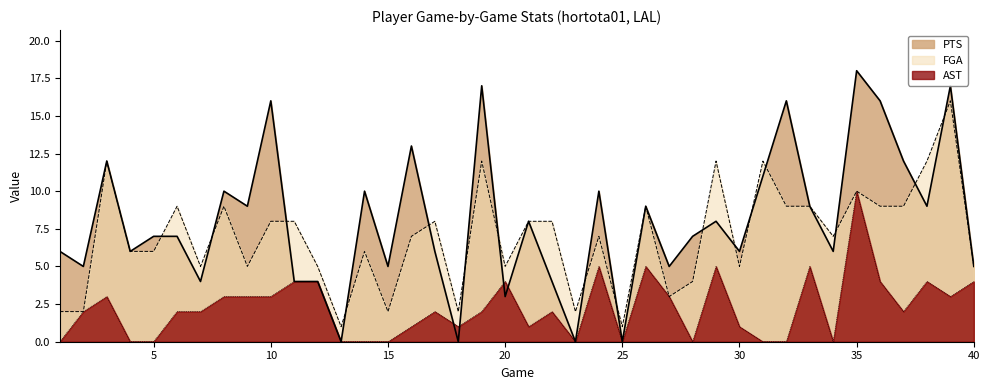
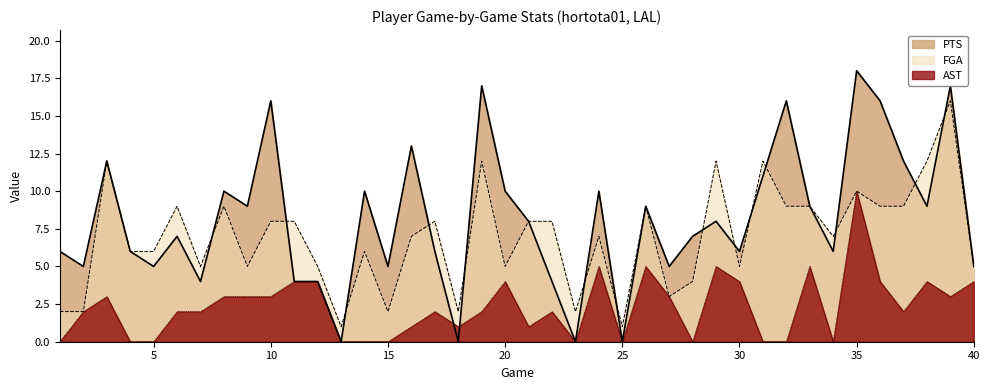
  {
    "PTS": {
-     "5": 7,
+     "5": 5,
      "10": 16,
      "15": 5,
-     "20": 3,
+     "20": 10,
      "30": 6,
      "35": 18
    },
    "FGA": {
      "5": 6,
      "10": 8,
      "15": 2,
      "20": 5,
      "25": 1,
      "30": 5
    },
    "AST": {
      "5": 0,
      "10": 3,
      "15": 0,
      "20": 4,
-     "30": 1,
+     "30": 4,
      "40": 4
    }
  }
